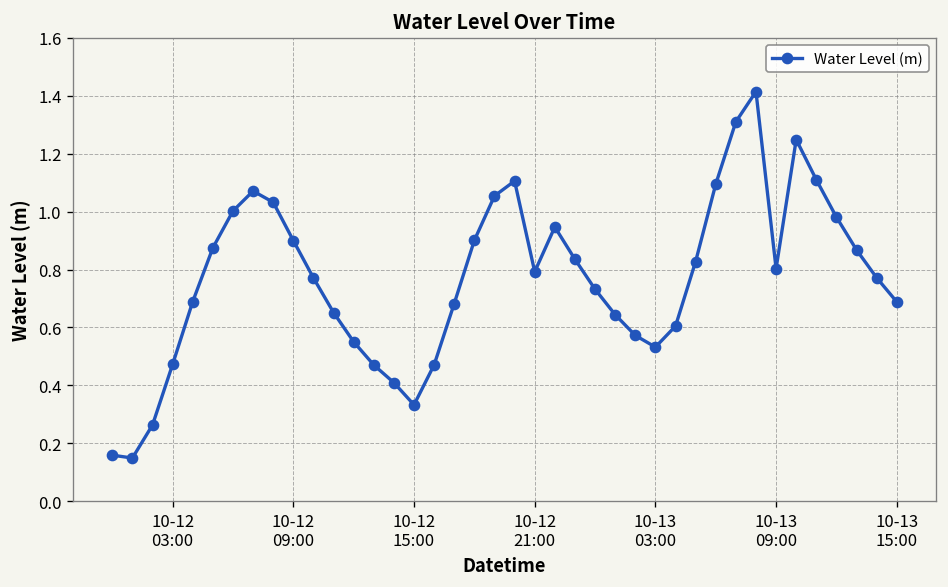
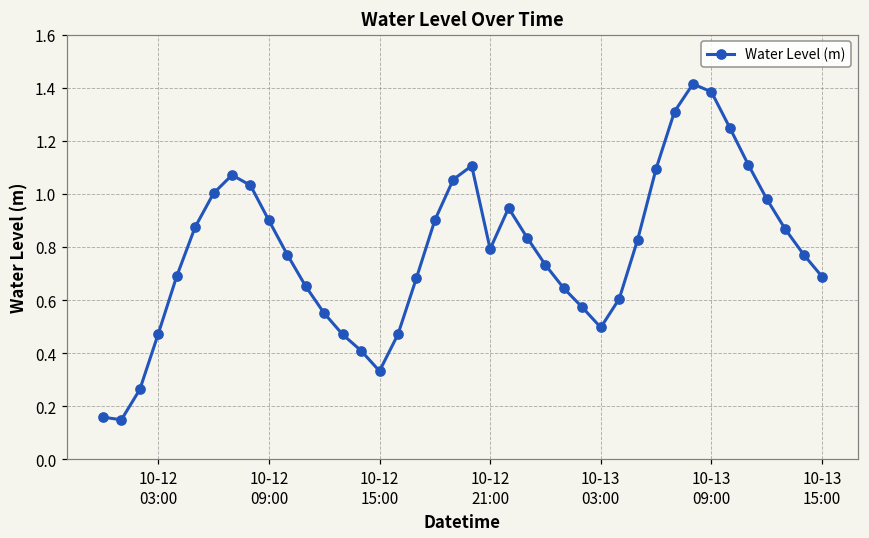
  {
    "10-12 03:00": 0.47,
    "10-12 09:00": 0.90,
    "10-12 15:00": 0.33,
    "10-12 21:00": 0.79,
-   "10-13 03:00": 0.53,
-   "10-13 09:00": 0.80,
+   "10-13 03:00": 0.50,
+   "10-13 09:00": 1.38,
    "10-13 15:00": 0.69
  }
